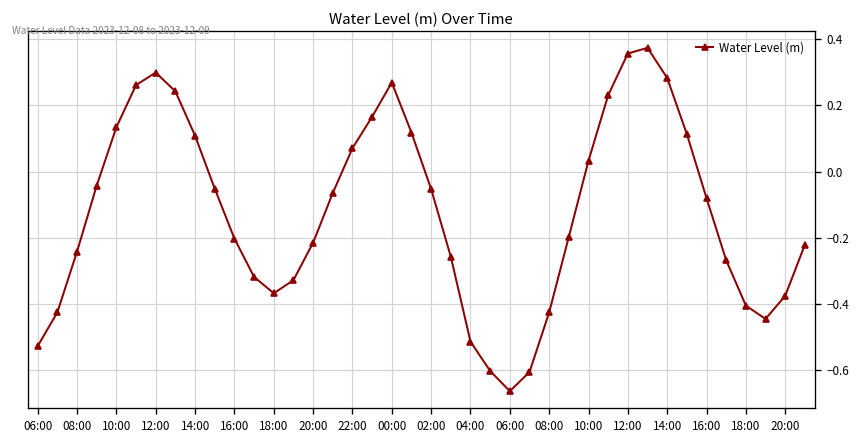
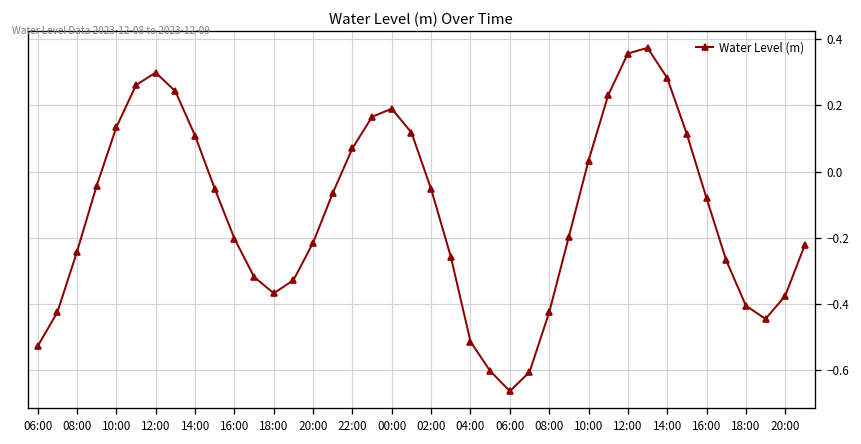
  {
    "22:00": 0.07,
-   "00:00": 0.27,
+   "00:00": 0.19,
    "02:00": -0.05,
    "04:00": -0.51
  }
